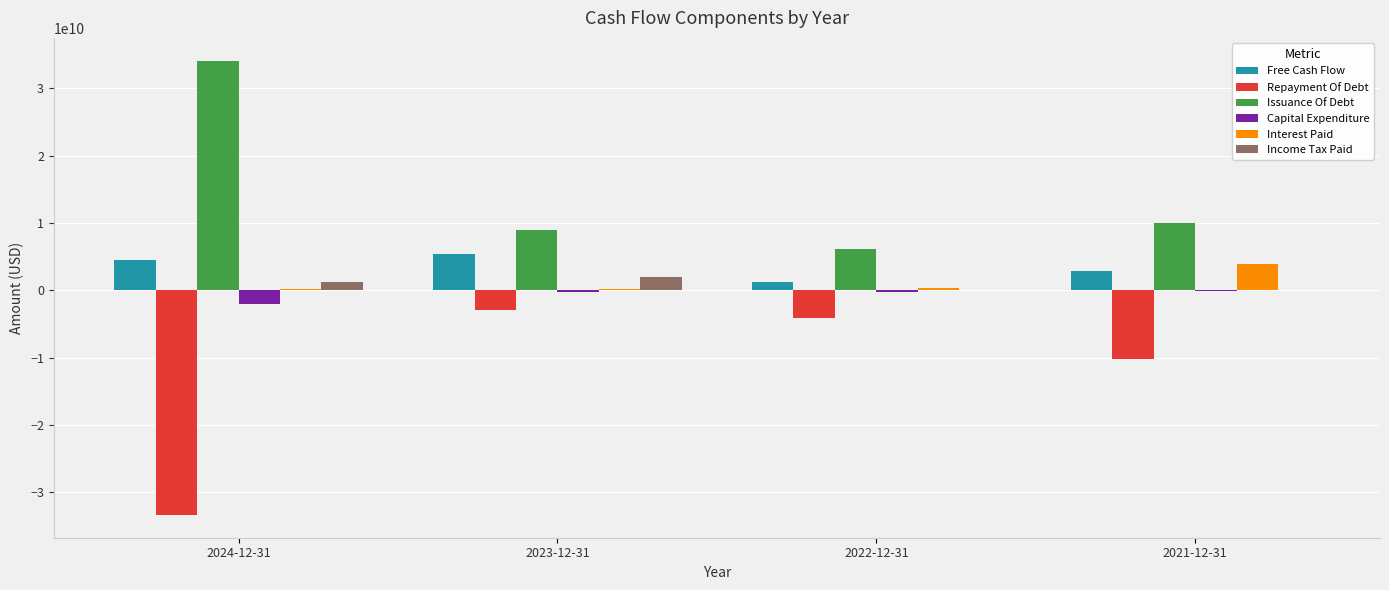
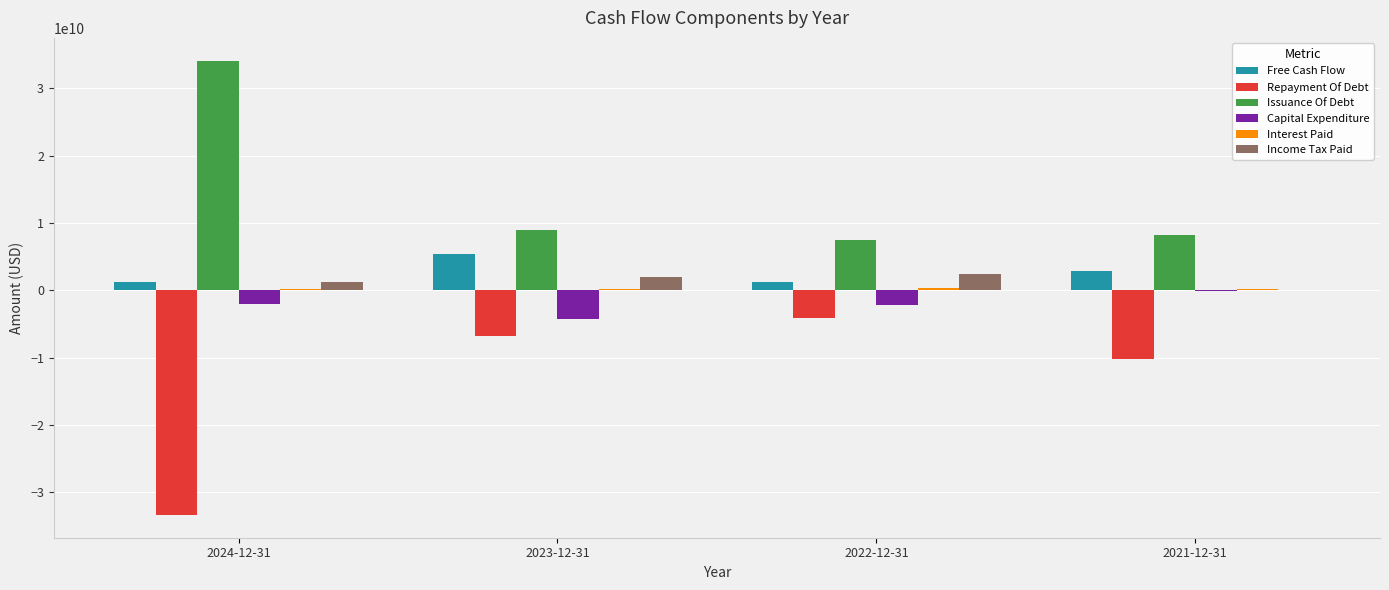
  {
    "Free Cash Flow": {
-     "2024-12-31": 5000000000,
+     "2024-12-31": 1000000000,
      "2023-12-31": 5000000000,
      "2022-12-31": 1000000000,
      "2021-12-31": 3000000000
    },
    "Repayment Of Debt": {
      "2024-12-31": -33000000000,
-     "2023-12-31": -3000000000,
+     "2023-12-31": -7000000000,
      "2022-12-31": -4000000000,
      "2021-12-31": -10000000000
    },
    "Issuance Of Debt": {
      "2024-12-31": 34000000000,
      "2023-12-31": 9000000000,
-     "2022-12-31": 6000000000,
-     "2021-12-31": 10000000000
+     "2022-12-31": 7000000000,
+     "2021-12-31": 8000000000
    },
    "Capital Expenditure": {
      "2024-12-31": -2000000000,
-     "2023-12-31": 0,
-     "2022-12-31": 0
+     "2023-12-31": -4000000000,
+     "2022-12-31": -2000000000
    },
    "Interest Paid": {
-     "2021-12-31": 4000000000
+     "2021-12-31": 0
    },
    "Income Tax Paid": {
      "2024-12-31": 1000000000,
      "2023-12-31": 2000000000,
-     "2022-12-31": 0
+     "2022-12-31": 2000000000
    }
  }
